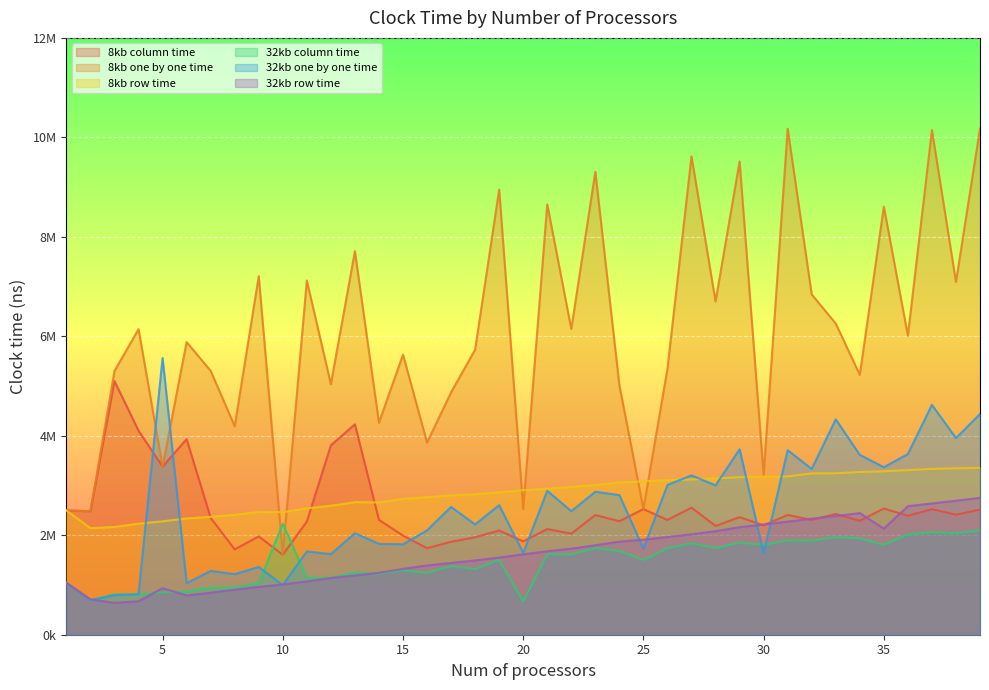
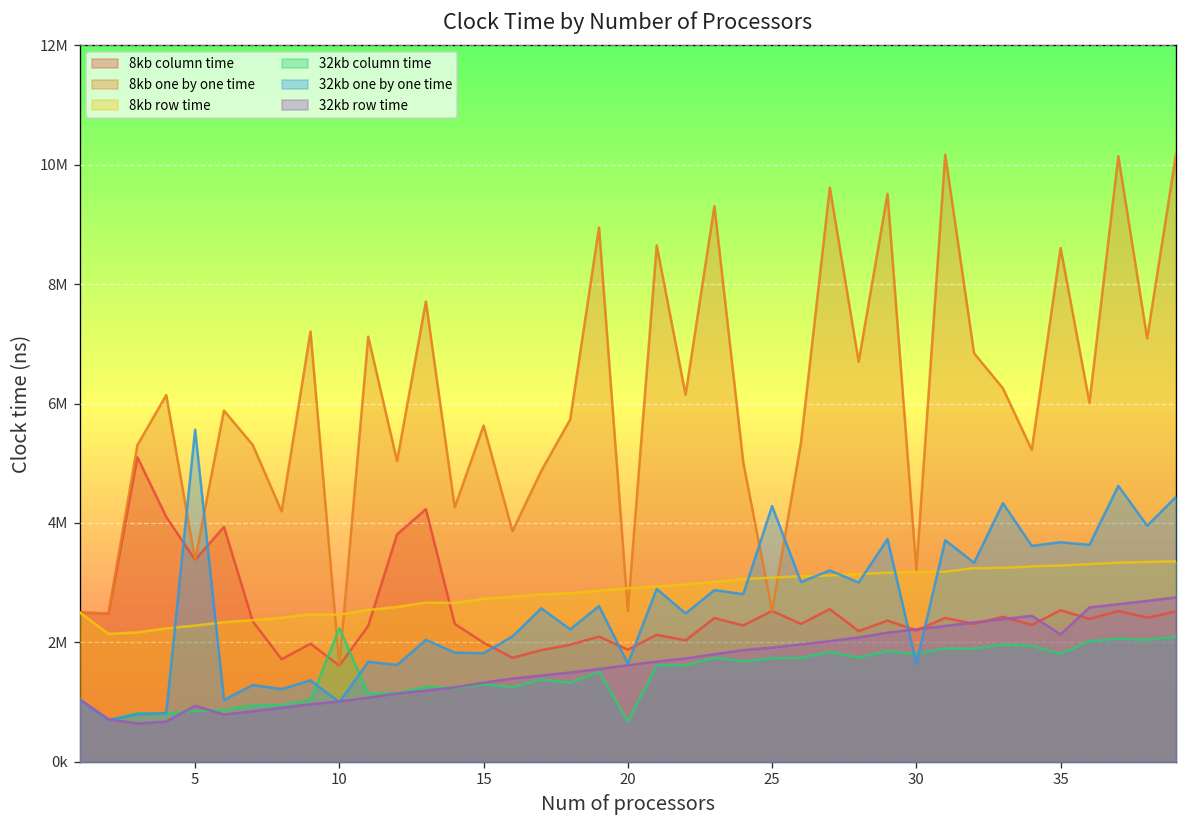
  {
    "32kb column time": {
      "5": 900000,
      "10": 2200000,
      "20": 700000,
-     "25": 1500000,
+     "25": 1700000,
      "30": 1800000,
      "35": 1800000
    },
    "32kb one by one time": {
      "5": 5600000,
      "15": 1800000,
-     "25": 1700000,
+     "25": 4300000,
      "30": 1600000,
-     "35": 3400000
+     "35": 3700000
    },
    "32kb row time": {
      "5": 900000,
      "25": 1900000,
      "35": 2100000
    }
  }
